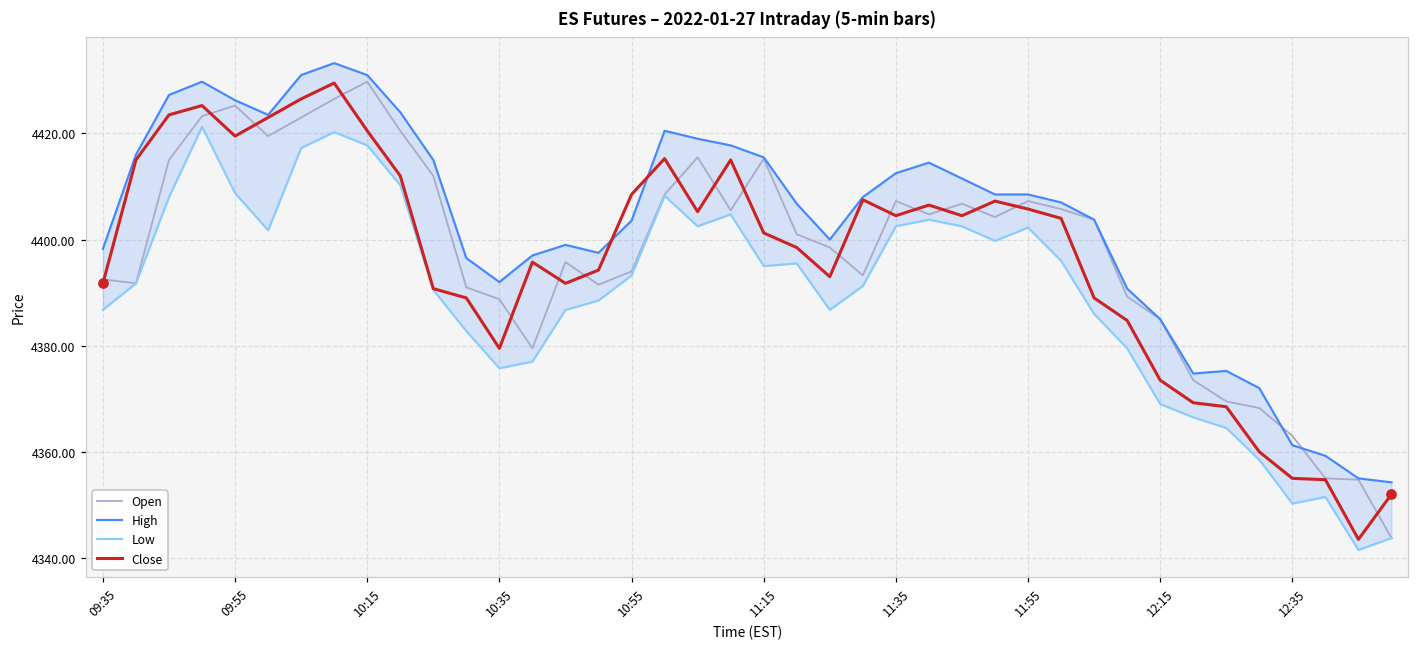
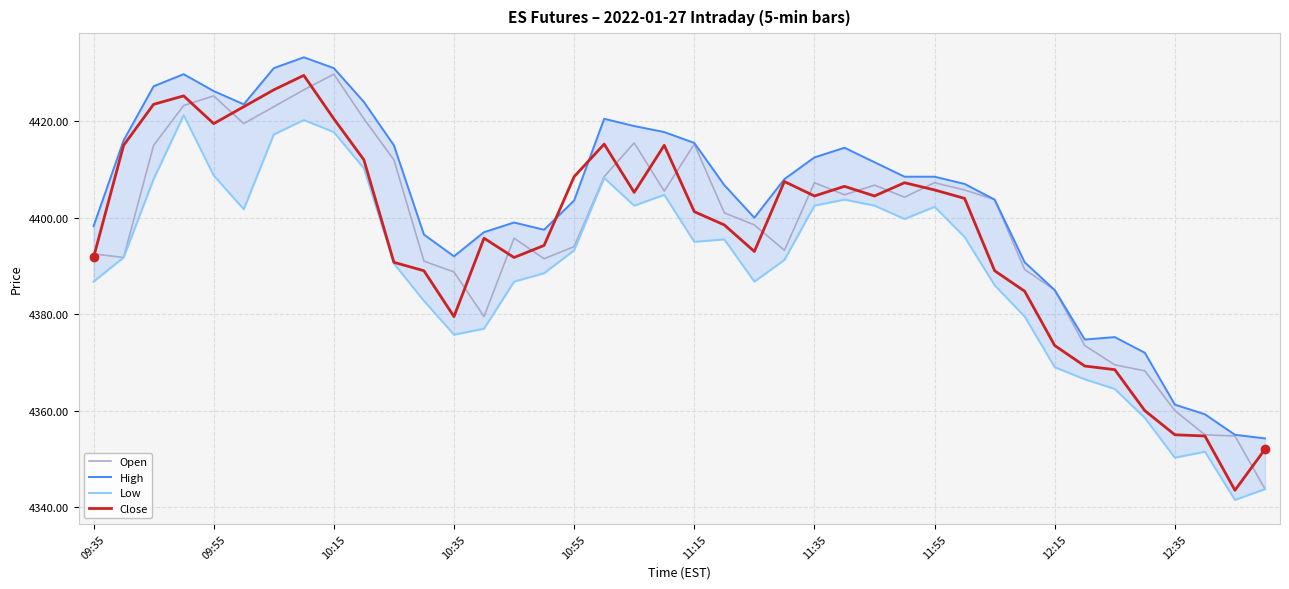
  {
    "Open": {
      "09:35": 4393,
      "09:55": 4425,
      "10:15": 4430,
      "10:35": 4389,
      "10:55": 4394,
      "11:35": 4407,
      "11:55": 4407,
-     "12:35": 4363
+     "12:35": 4360
    },
    "High": {
      "09:35": 4398,
      "09:55": 4426,
      "10:15": 4431,
      "10:35": 4392,
      "10:55": 4404,
      "11:35": 4413,
      "11:55": 4409,
      "12:35": 4361
    },
    "Low": {
      "09:35": 4387,
      "09:55": 4409,
      "10:15": 4418,
      "10:35": 4376,
      "10:55": 4393,
      "11:15": 4395,
      "11:35": 4403,
      "11:55": 4402,
      "12:15": 4369,
      "12:35": 4350
    }
  }
